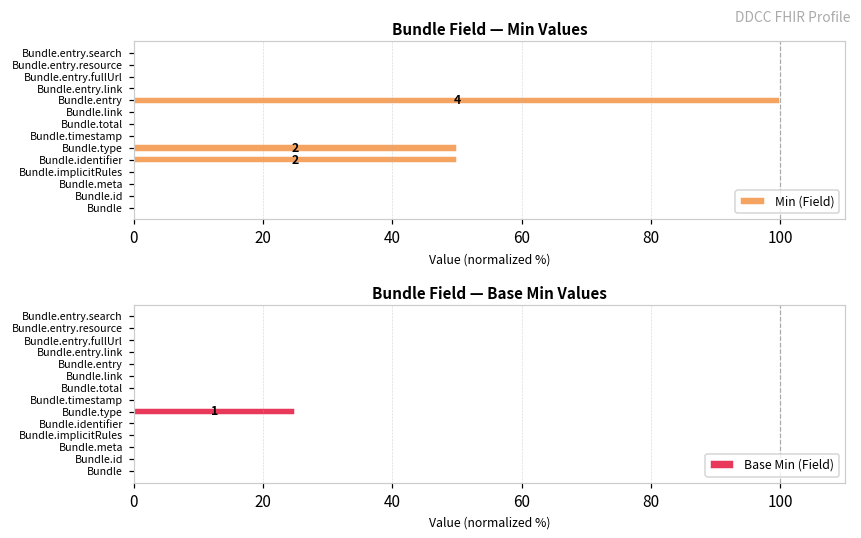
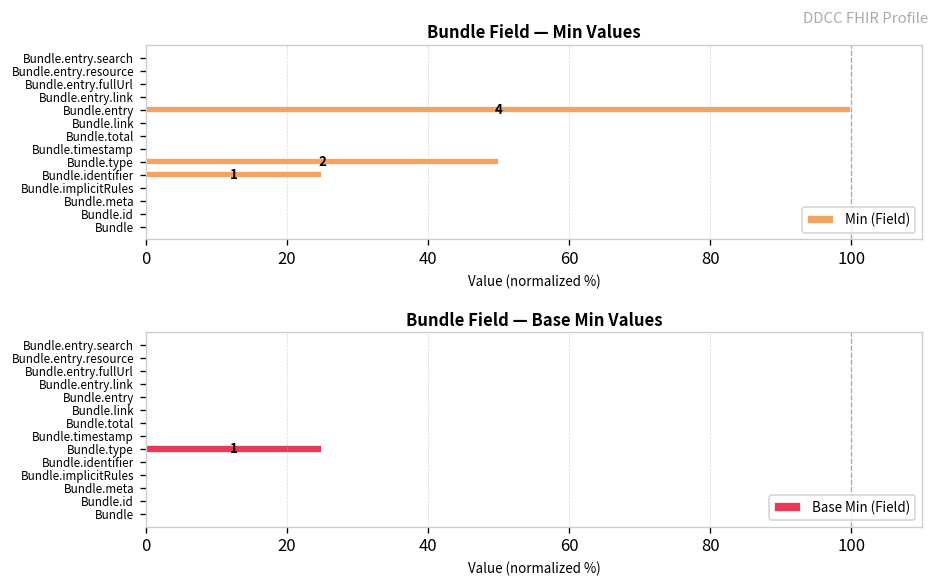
  {
    "Bundle Field — Min Values": {
-     "Bundle.identifier": 2
+     "Bundle.identifier": 1
    },
    "Bundle Field — Base Min Values": {
      "Bundle.entry.search": 0,
      "Bundle.entry.resource": 0,
      "Bundle.entry.fullUrl": 0,
      "Bundle.entry.link": 0,
      "Bundle.entry": 0,
      "Bundle.link": 0,
      "Bundle.total": 0,
      "Bundle.timestamp": 0,
      "Bundle.identifier": 0,
      "Bundle.implicitRules": 0,
      "Bundle.meta": 0,
      "Bundle.id": 0,
      "Bundle": 0
    }
  }
